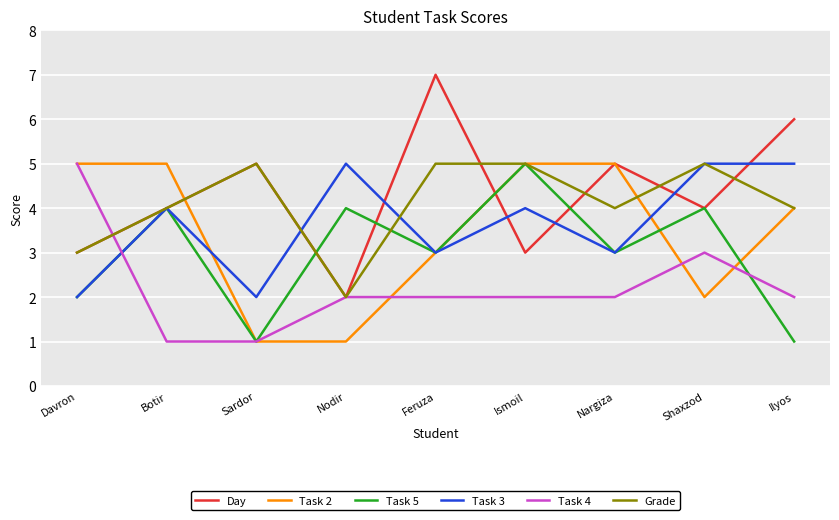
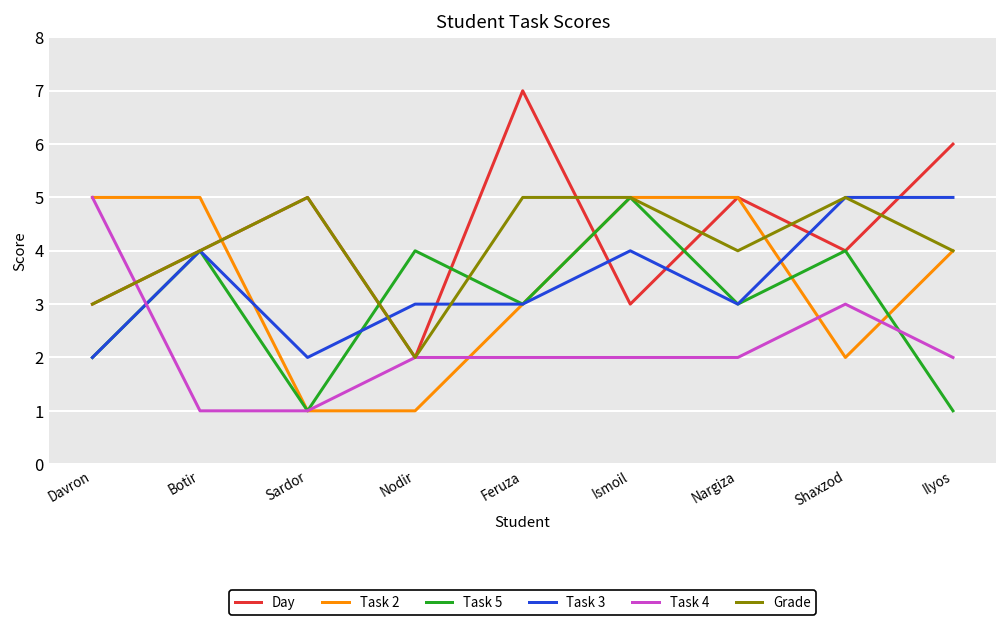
  {
    "Day": {
      "Feruza": 7,
      "Ismoil": 3,
      "Ilyos": 6
    },
    "Task 2": {
      "Botir": 5,
      "Nodir": 1,
      "Shaxzod": 2
    },
    "Task 5": {
      "Nodir": 4,
      "Ilyos": 1
    },
    "Task 3": {
      "Sardor": 2,
-     "Nodir": 5,
+     "Nodir": 3,
      "Ismoil": 4,
      "Ilyos": 5
    },
    "Task 4": {
      "Botir": 1,
      "Feruza": 2,
      "Ismoil": 2,
      "Nargiza": 2,
      "Shaxzod": 3,
      "Ilyos": 2
    },
    "Grade": {
      "Feruza": 5,
      "Nargiza": 4
    }
  }
